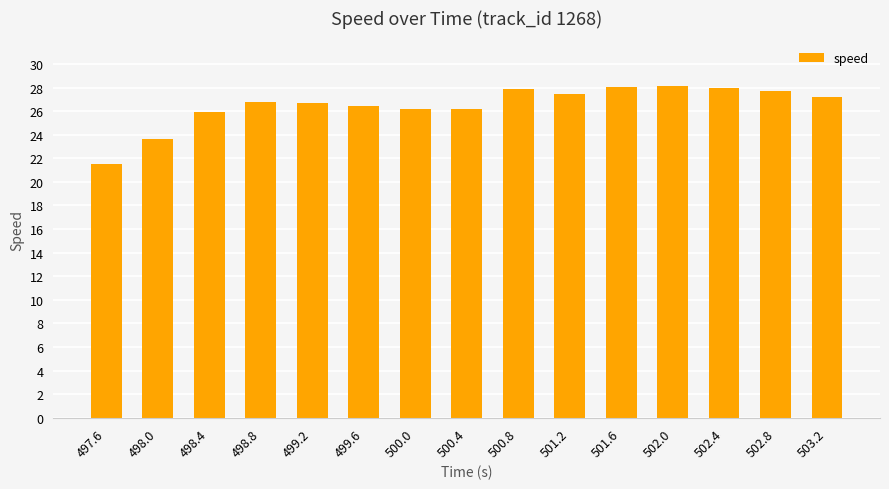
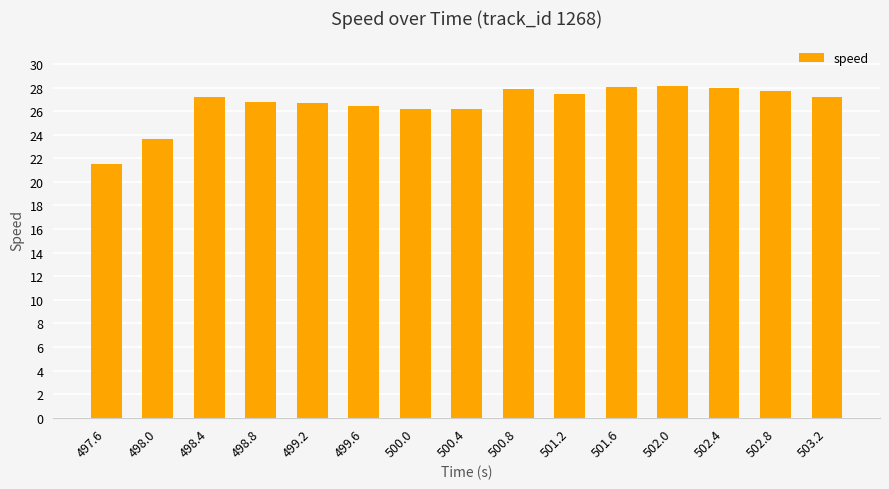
  {
    "497.6": 21.5,
    "498.0": 23.7,
-   "498.4": 26.0,
+   "498.4": 27.2,
    "498.8": 26.8,
    "499.2": 26.7,
    "499.6": 26.4,
    "500.0": 26.2,
    "500.4": 26.1,
    "500.8": 27.8,
    "501.2": 27.5,
    "501.6": 28.0,
    "502.0": 28.1,
    "502.4": 27.9,
    "502.8": 27.7,
    "503.2": 27.2
  }
